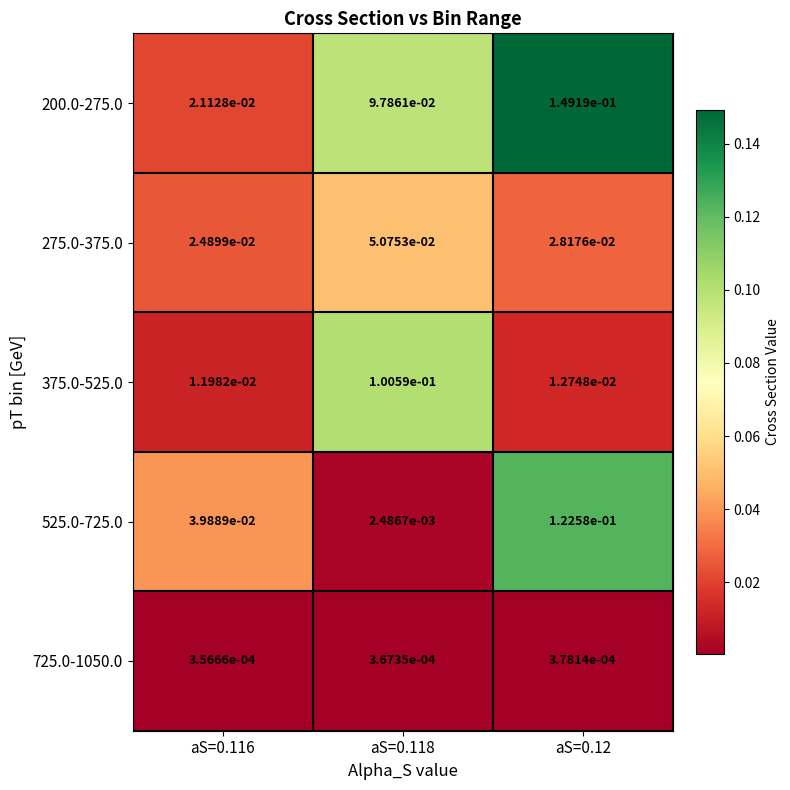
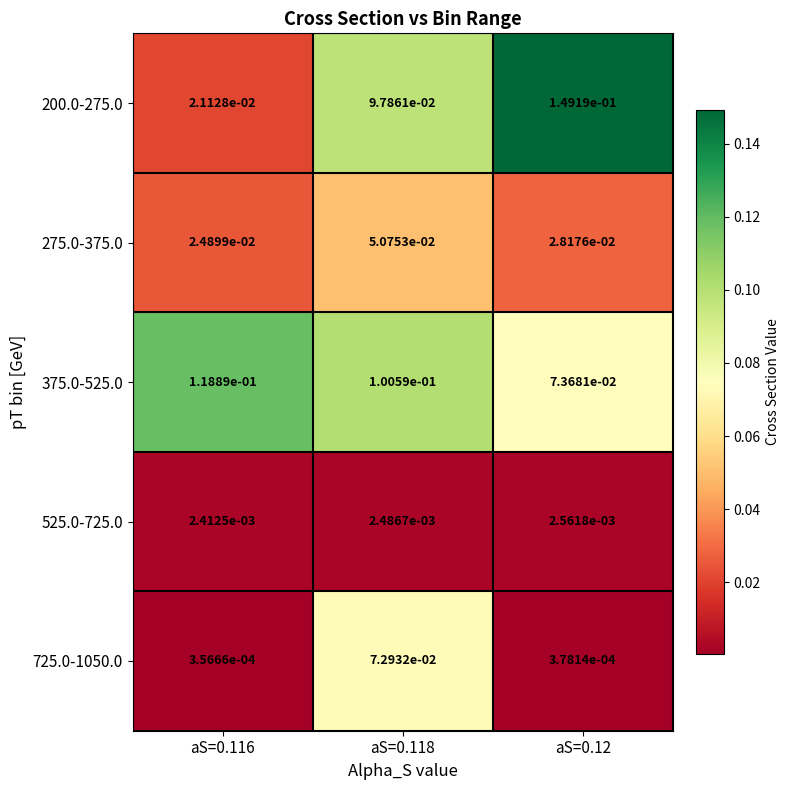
  {
    "200.0-275.0": {
      "aS=0.116": "2.1128e-02",
      "aS=0.118": "9.7861e-02",
      "aS=0.12": "1.4919e-01"
    },
    "275.0-375.0": {
      "aS=0.116": "2.4899e-02",
      "aS=0.118": "5.0753e-02",
      "aS=0.12": "2.8176e-02"
    },
    "375.0-525.0": {
-     "aS=0.116": "1.1982e-02",
+     "aS=0.116": "1.1889e-01",
      "aS=0.118": "1.0059e-01",
-     "aS=0.12": "1.2748e-02"
+     "aS=0.12": "7.3681e-02"
    },
    "525.0-725.0": {
-     "aS=0.116": "3.9889e-02",
+     "aS=0.116": "2.4125e-03",
      "aS=0.118": "2.4867e-03",
-     "aS=0.12": "1.2258e-01"
+     "aS=0.12": "2.5618e-03"
    },
    "725.0-1050.0": {
      "aS=0.116": "3.5666e-04",
-     "aS=0.118": "3.6735e-04",
+     "aS=0.118": "7.2932e-02",
      "aS=0.12": "3.7814e-04"
    }
  }
